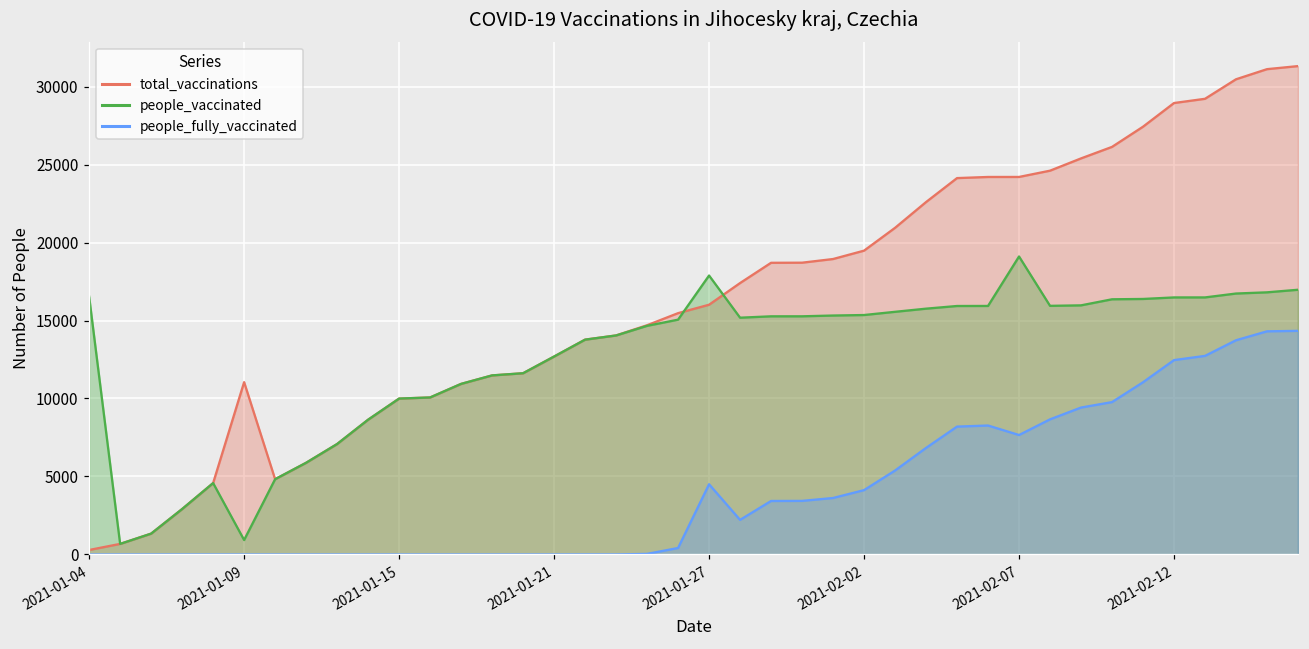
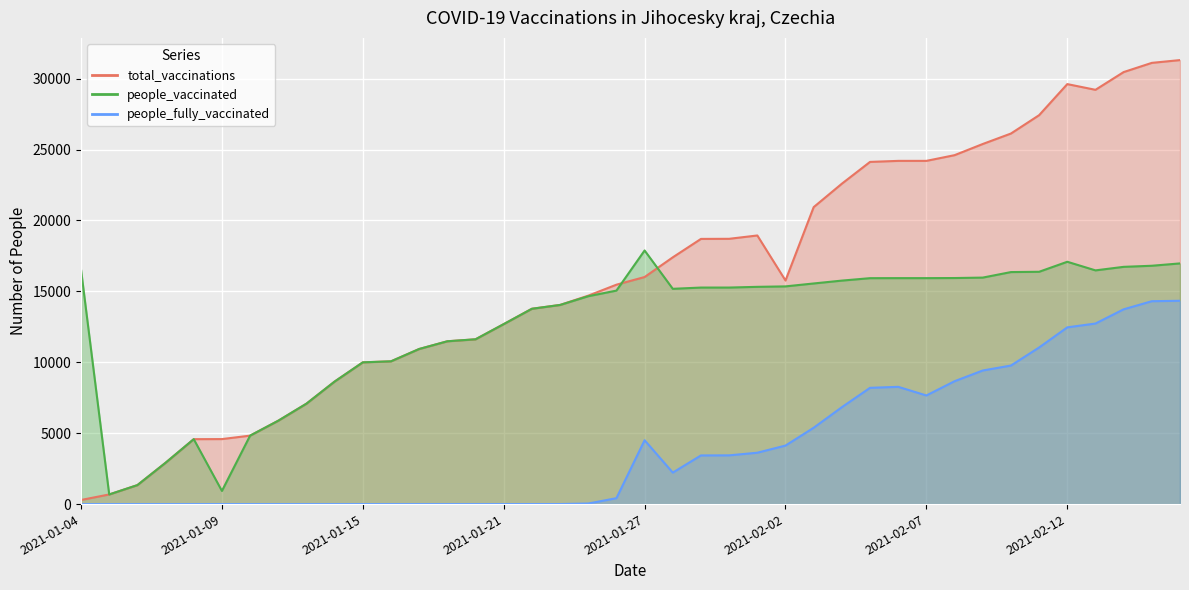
  {
    "total_vaccinations": {
      "2021-01-04": 300,
-     "2021-01-09": 11000,
+     "2021-01-09": 4600,
      "2021-01-27": 16000,
-     "2021-02-02": 19500,
+     "2021-02-02": 15800,
      "2021-02-07": 24200,
-     "2021-02-12": 28900
+     "2021-02-12": 29600
    },
    "people_vaccinated": {
      "2021-01-04": 16500,
      "2021-01-09": 900,
      "2021-01-27": 17900,
      "2021-02-02": 15400,
-     "2021-02-07": 19100,
-     "2021-02-12": 16500
+     "2021-02-07": 15900,
+     "2021-02-12": 17100
    },
    "people_fully_vaccinated": {
      "2021-01-04": 0,
      "2021-01-09": 0,
      "2021-01-15": 0,
      "2021-01-21": 0,
      "2021-01-27": 4500,
      "2021-02-02": 4100,
      "2021-02-07": 7700,
      "2021-02-12": 12500
    }
  }
